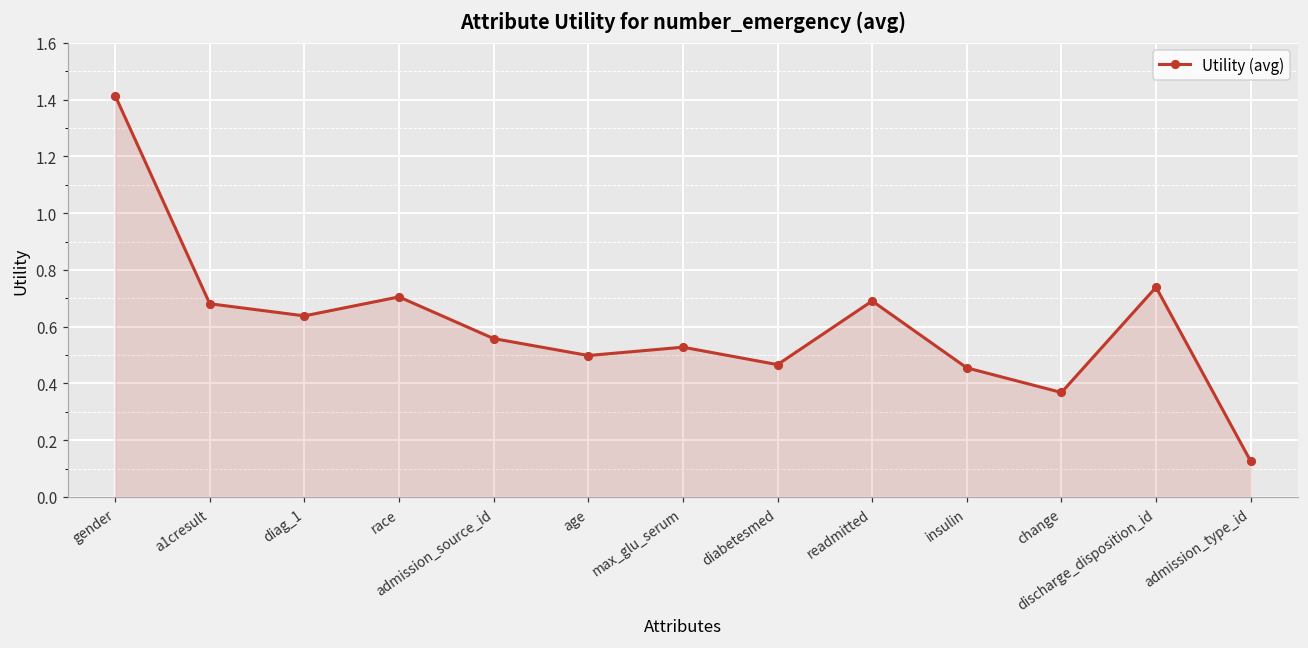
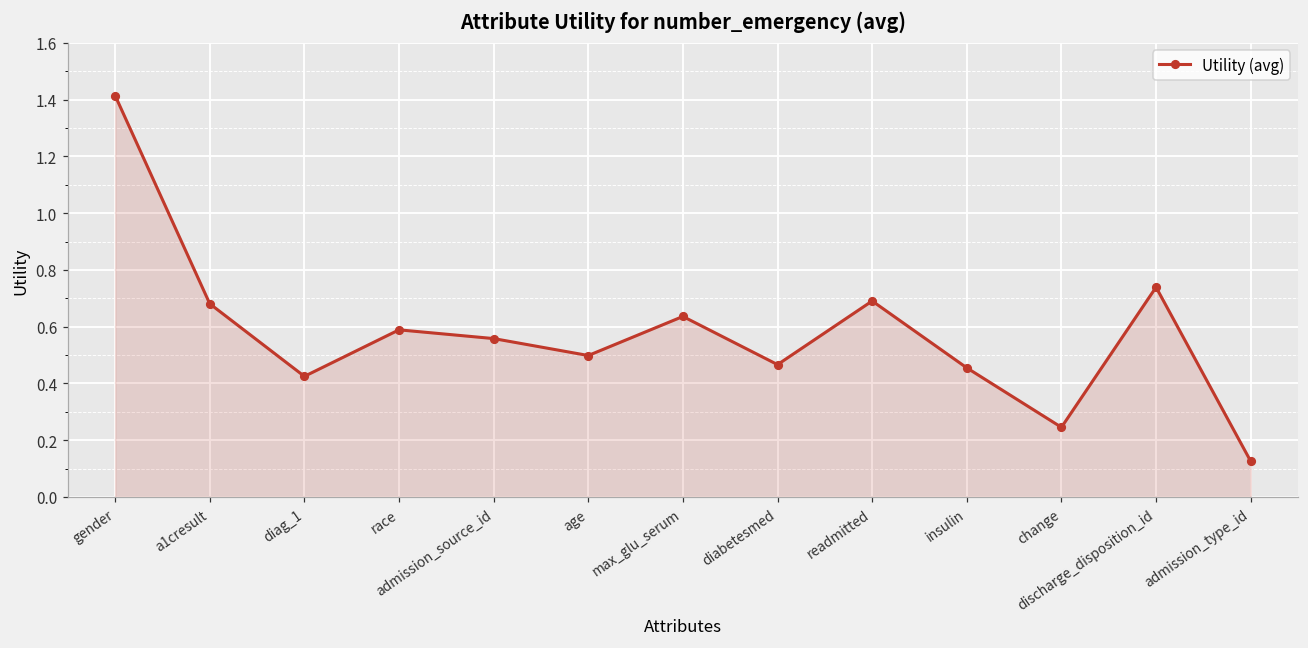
  {
    "gender": 1.41,
    "a1cresult": 0.68,
-   "diag_1": 0.64,
-   "race": 0.70,
+   "diag_1": 0.42,
+   "race": 0.59,
    "admission_source_id": 0.56,
    "age": 0.50,
-   "max_glu_serum": 0.53,
+   "max_glu_serum": 0.64,
    "diabetesmed": 0.47,
    "readmitted": 0.69,
    "insulin": 0.45,
-   "change": 0.37,
+   "change": 0.25,
    "discharge_disposition_id": 0.74,
    "admission_type_id": 0.13
  }
